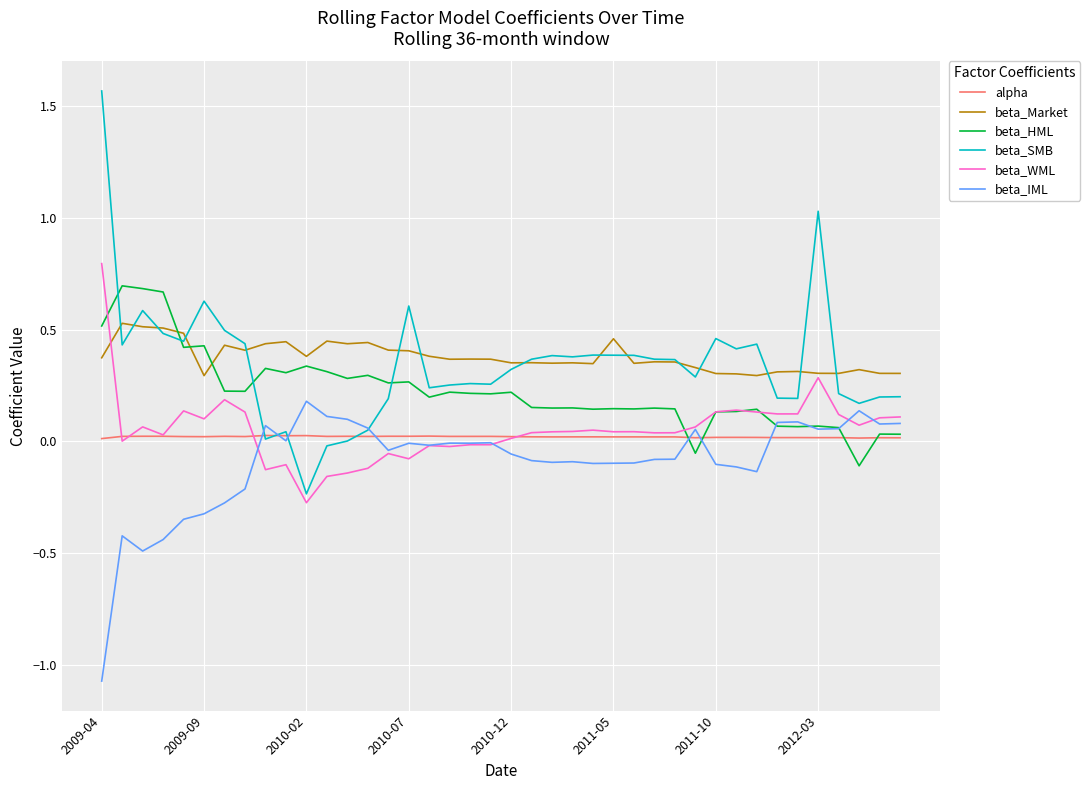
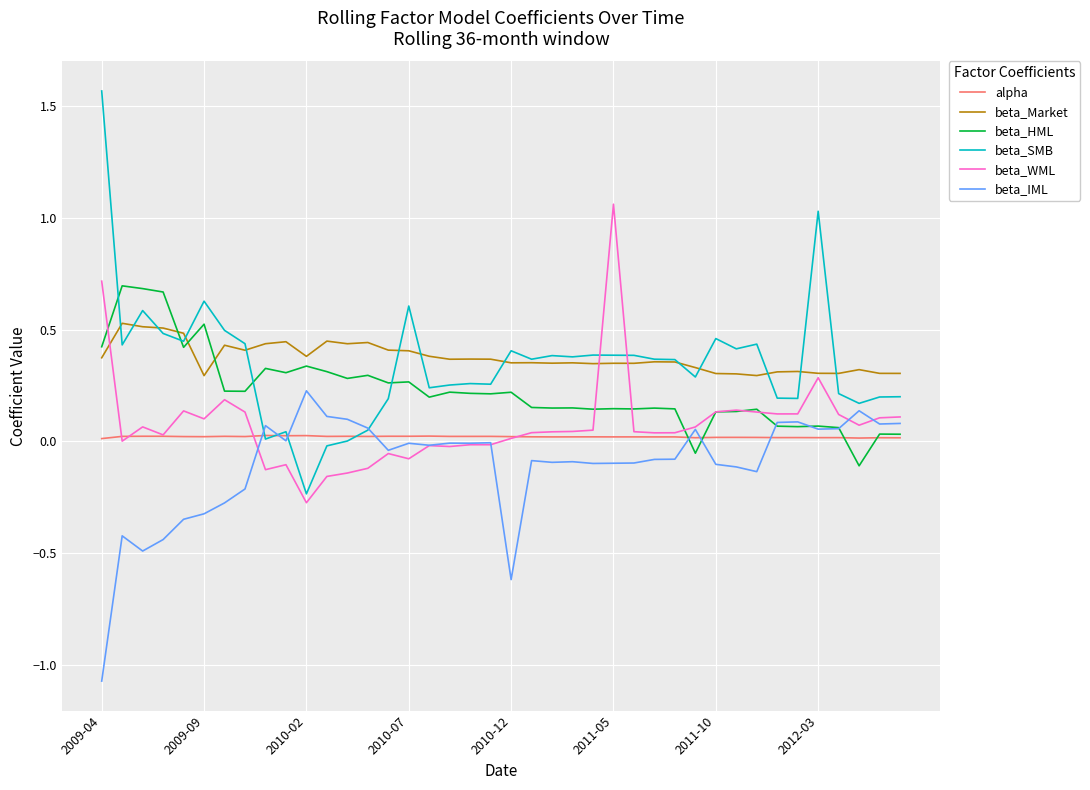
  {
    "alpha": {
      "2009-04": 0.01,
      "2009-09": 0.02,
      "2010-02": 0.03,
      "2010-07": 0.02,
      "2011-05": 0.02,
      "2011-10": 0.02,
      "2012-03": 0.02
    },
    "beta_Market": {
      "2009-04": 0.37,
      "2009-09": 0.29,
      "2010-02": 0.38,
      "2010-07": 0.41,
      "2010-12": 0.35,
-     "2011-05": 0.46,
+     "2011-05": 0.35,
      "2011-10": 0.30,
      "2012-03": 0.30
    },
    "beta_HML": {
-     "2009-04": 0.52,
-     "2009-09": 0.43,
+     "2009-04": 0.42,
+     "2009-09": 0.52,
      "2010-02": 0.34,
      "2010-07": 0.27,
      "2010-12": 0.22,
      "2011-05": 0.15,
      "2012-03": 0.07
    },
    "beta_SMB": {
      "2009-04": 1.57,
      "2009-09": 0.63,
      "2010-02": -0.23,
      "2010-07": 0.61,
-     "2010-12": 0.32,
+     "2010-12": 0.41,
      "2011-05": 0.39,
      "2011-10": 0.46,
      "2012-03": 1.03
    },
    "beta_WML": {
-     "2009-04": 0.80,
+     "2009-04": 0.72,
      "2009-09": 0.10,
      "2010-02": -0.27,
      "2010-07": -0.08,
-     "2011-05": 0.04,
+     "2011-05": 1.06,
      "2012-03": 0.29
    },
    "beta_IML": {
      "2009-04": -1.07,
      "2009-09": -0.32,
-     "2010-02": 0.18,
+     "2010-02": 0.23,
      "2010-07": -0.01,
-     "2010-12": -0.06,
+     "2010-12": -0.62,
      "2011-05": -0.10,
      "2011-10": -0.10,
      "2012-03": 0.05
    }
  }
